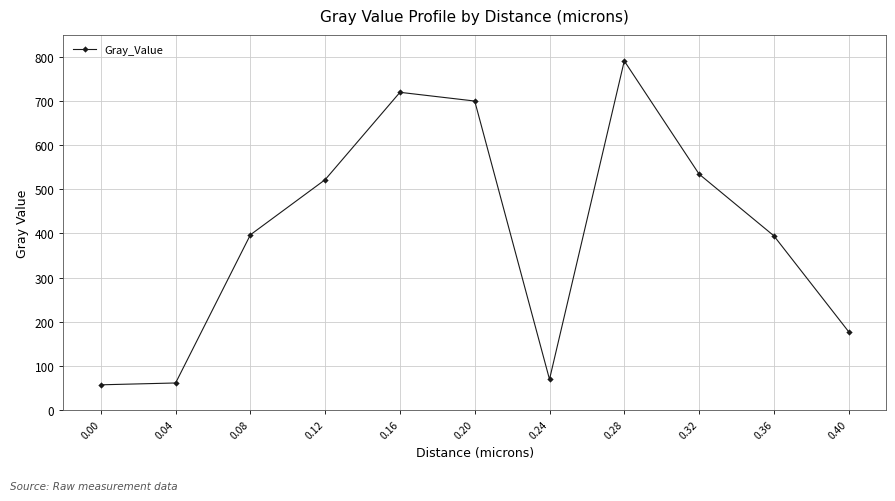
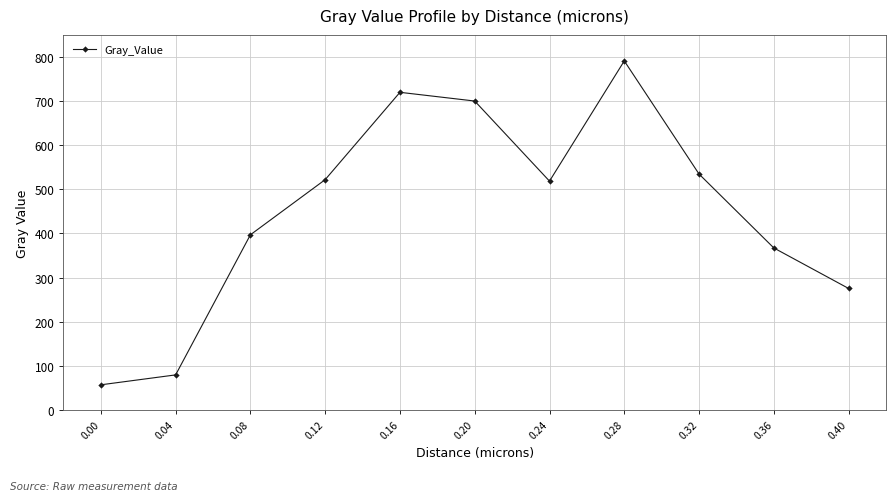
  {
    "0.00": 60,
-   "0.04": 60,
+   "0.04": 80,
    "0.08": 400,
    "0.12": 520,
    "0.16": 720,
    "0.20": 700,
-   "0.24": 70,
+   "0.24": 520,
    "0.28": 790,
    "0.32": 530,
-   "0.36": 390,
-   "0.40": 180
+   "0.36": 370,
+   "0.40": 280
  }
